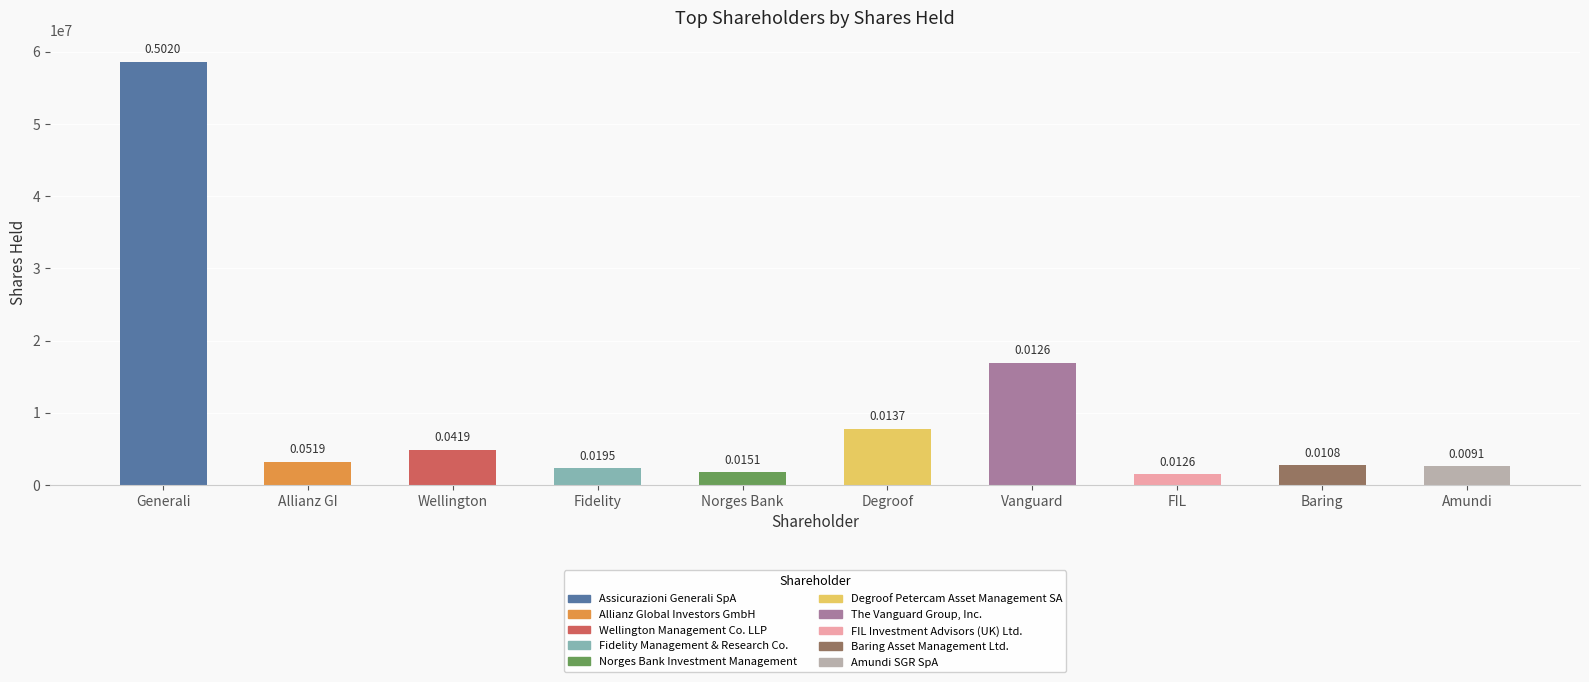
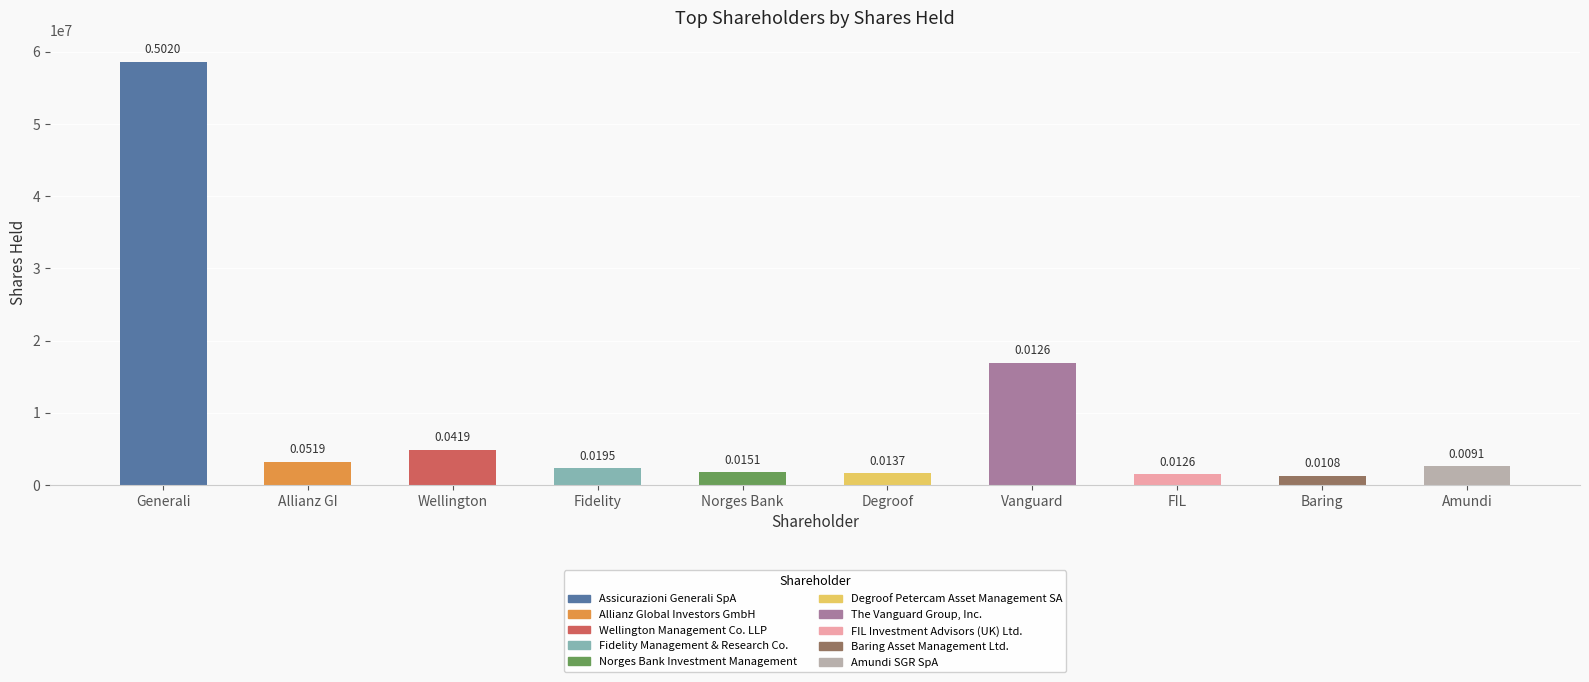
  {
-   "Degroof": 8000000,
-   "Baring": 3000000
+   "Degroof": 2000000,
+   "Baring": 1000000
  }
